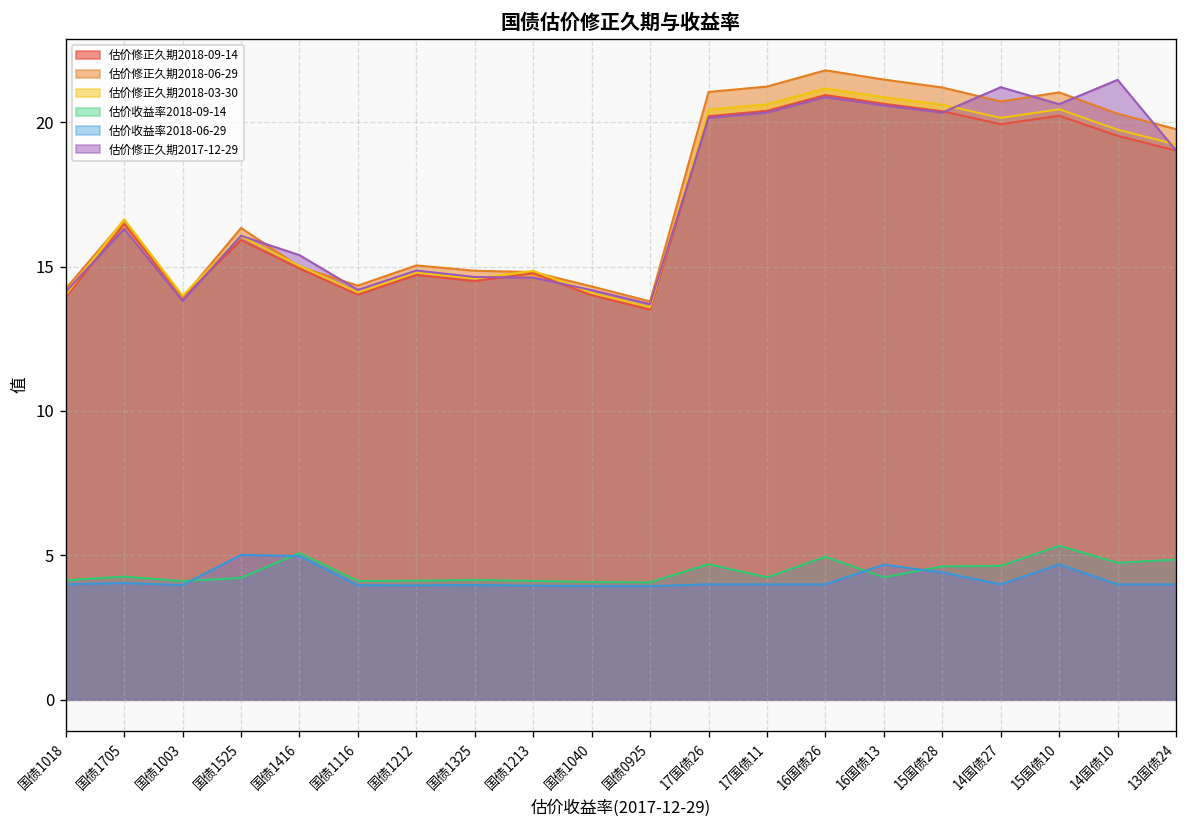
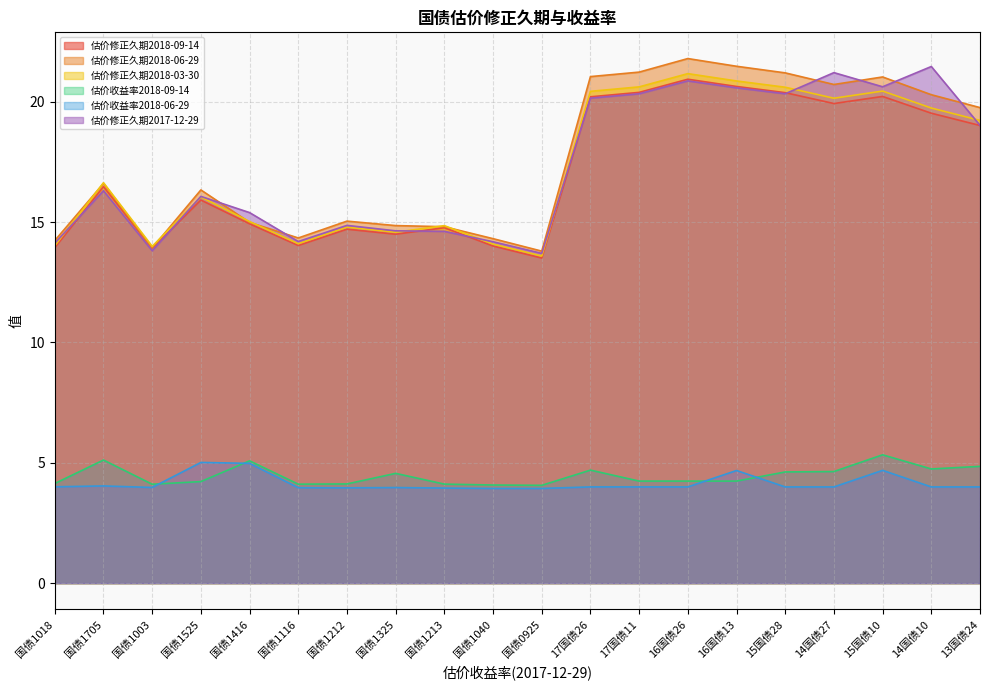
  {
    "估价收益率2018-09-14": {
      "国债1018": 4.1,
-     "国债1705": 4.3,
+     "国债1705": 5.1,
      "国债1003": 4.1,
      "国债1525": 4.2,
      "国债1416": 5.1,
      "国债1116": 4.1,
      "国债1212": 4.1,
-     "国债1325": 4.1,
+     "国债1325": 4.6,
      "国债1213": 4.1,
      "国债1040": 4.1,
      "国债0925": 4.1,
      "17国债26": 4.7,
      "17国债11": 4.2,
-     "16国债26": 4.9,
+     "16国债26": 4.2,
      "16国债13": 4.2,
      "15国债28": 4.6,
      "14国债27": 4.6,
      "15国债10": 5.3,
      "14国债10": 4.7,
      "13国债24": 4.9
    },
    "估价收益率2018-06-29": {
      "国债1018": 4.0,
      "国债1705": 4.0,
      "国债1003": 4.0,
      "国债1525": 5.0,
      "国债1416": 5.0,
      "国债1116": 4.0,
      "国债1212": 4.0,
      "国债1325": 4.0,
      "国债1213": 3.9,
      "国债1040": 3.9,
      "国债0925": 3.9,
      "17国债26": 4.0,
      "17国债11": 4.0,
      "16国债26": 4.0,
      "16国债13": 4.7,
-     "15国债28": 4.4,
+     "15国债28": 4.0,
      "14国债27": 4.0,
      "15国债10": 4.7,
      "14国债10": 4.0,
      "13国债24": 4.0
    },
    "估价修正久期2017-12-29": {
      "国债1705": 16.3,
      "国债1416": 15.4,
      "国债1213": 14.6,
      "14国债27": 21.2,
      "15国债10": 20.6,
      "14国债10": 21.5
    }
  }
